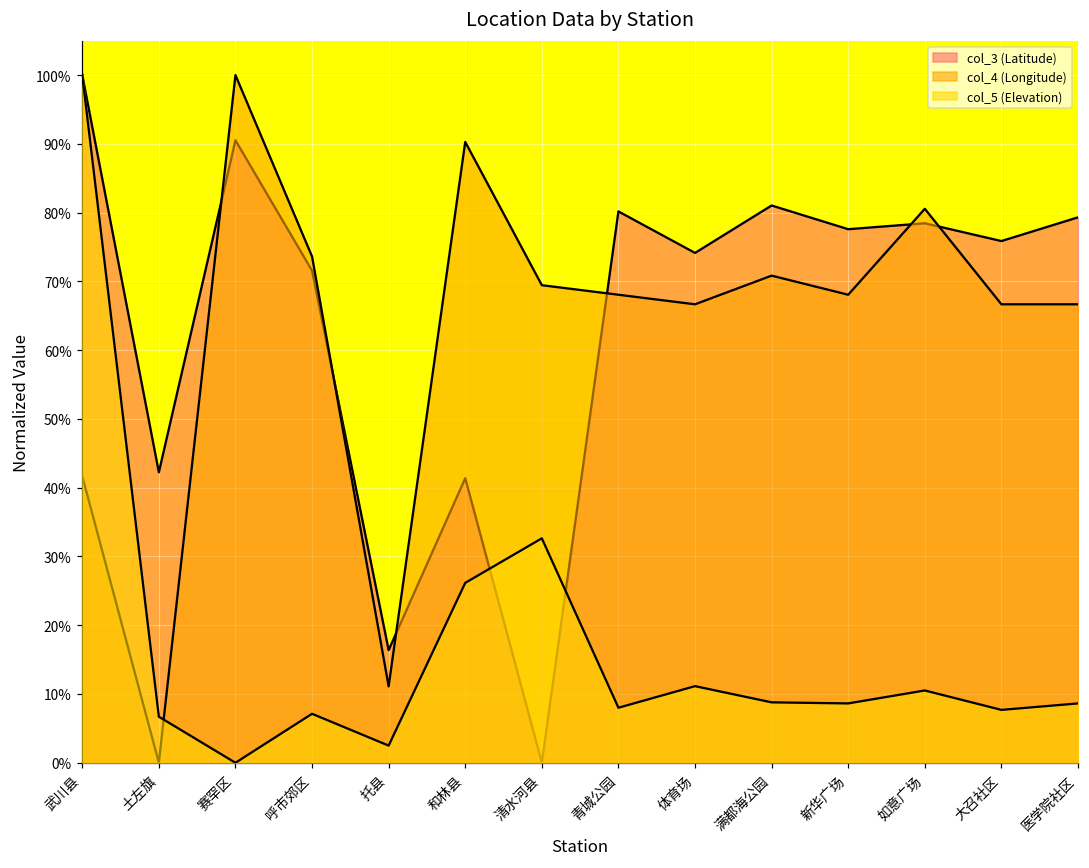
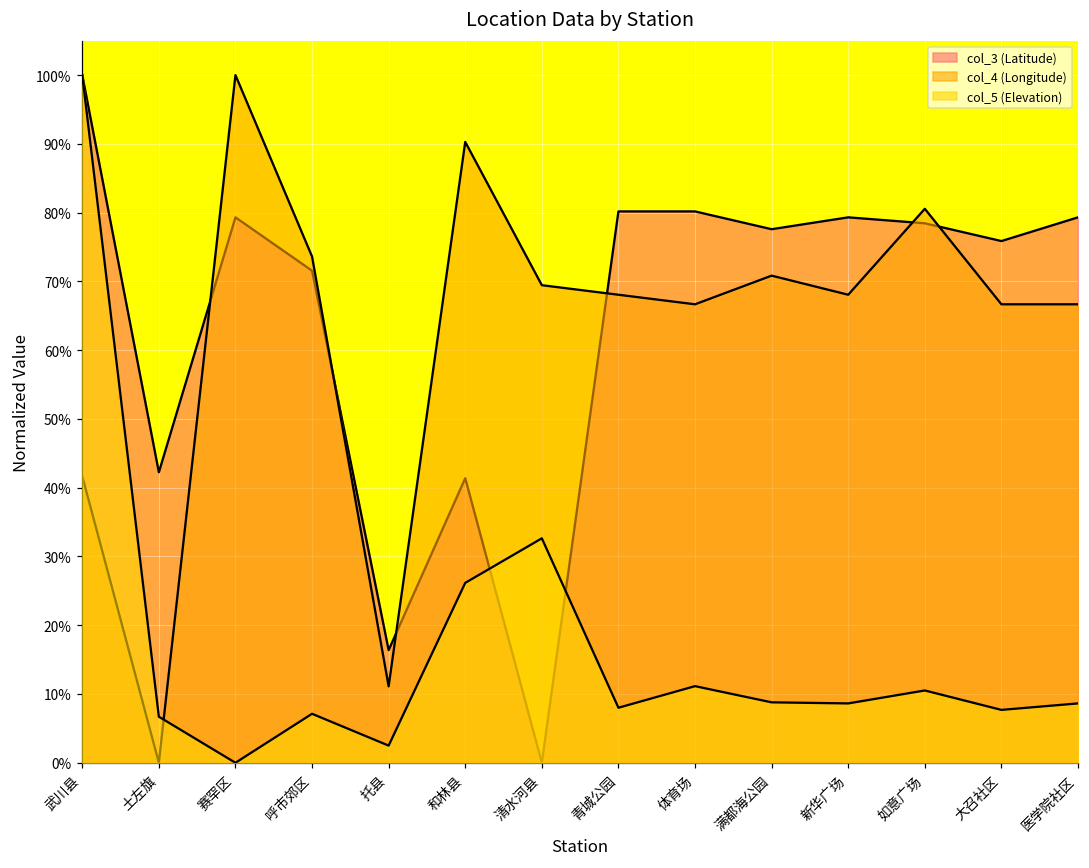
  {
    "col_3 (Latitude)": {
      "土左旗": "42%",
-     "赛罕区": "91%",
+     "赛罕区": "79%",
      "呼市郊区": "72%",
      "托县": "16%",
      "和林县": "41%",
      "清水河县": "0%",
      "青城公园": "80%",
-     "体育场": "74%",
-     "满都海公园": "81%",
-     "新华广场": "78%",
+     "体育场": "80%",
+     "满都海公园": "78%",
+     "新华广场": "79%",
      "如意广场": "78%",
      "大召社区": "76%",
      "医学院社区": "79%"
    }
  }
